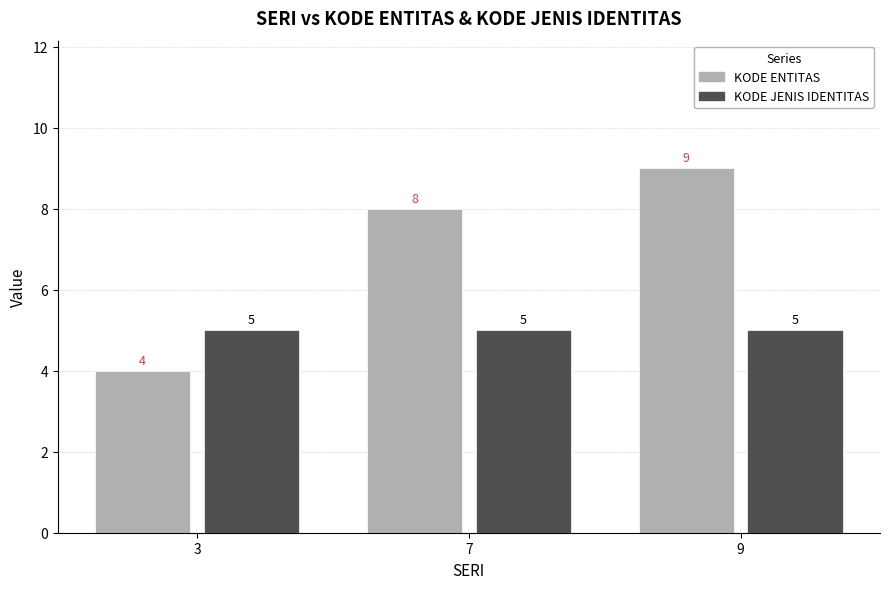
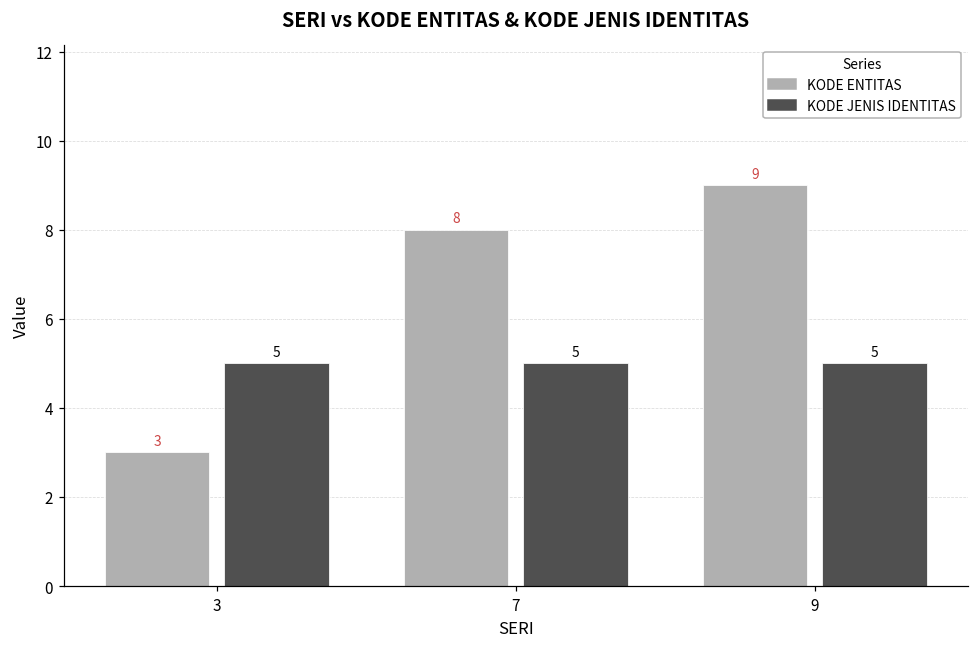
  {
    "KODE ENTITAS": {
-     "3": 4,
+     "3": 3,
      "7": 8,
      "9": 9
    },
    "KODE JENIS IDENTITAS": {
      "3": 5,
      "7": 5,
      "9": 5
    }
  }
